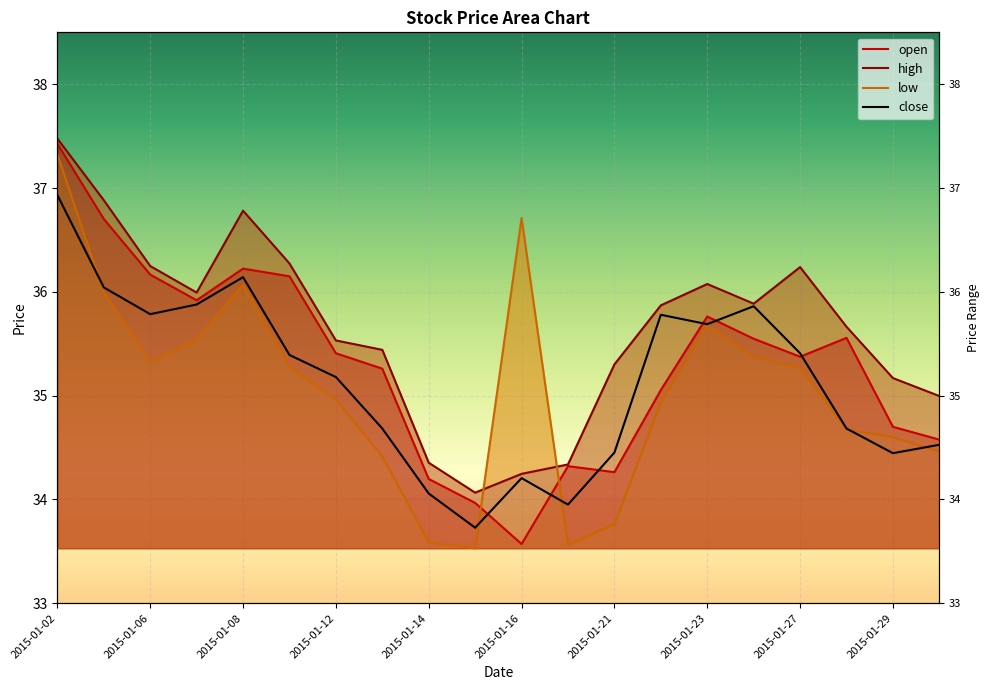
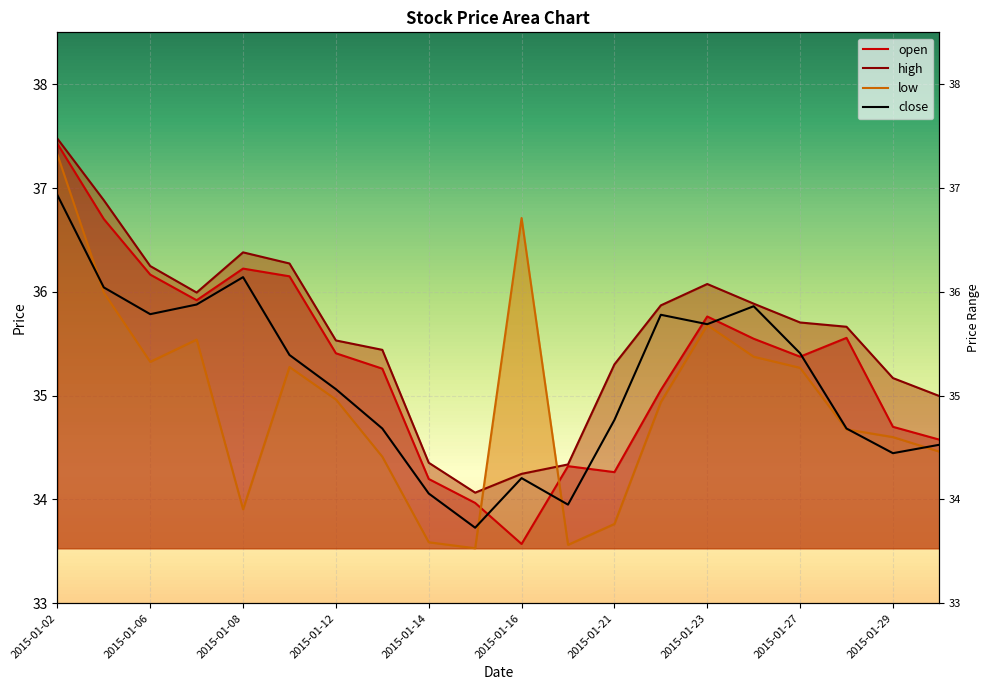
  {
    "open": {
      "2015-01-02": 37.43,
      "2015-01-06": 36.17,
      "2015-01-08": 36.22,
      "2015-01-12": 35.41,
      "2015-01-14": 34.20,
      "2015-01-16": 33.57,
      "2015-01-21": 34.26,
      "2015-01-23": 35.76,
      "2015-01-27": 35.38,
      "2015-01-29": 34.70
    },
    "high": {
-     "2015-01-08": 36.78,
+     "2015-01-08": 36.38,
      "2015-01-16": 34.25,
-     "2015-01-27": 36.24
+     "2015-01-27": 35.70
    },
    "low": {
      "2015-01-02": 37.32,
      "2015-01-06": 35.33,
-     "2015-01-08": 36.07,
+     "2015-01-08": 33.91,
      "2015-01-12": 34.96,
      "2015-01-14": 33.59,
      "2015-01-21": 33.76,
      "2015-01-27": 35.27,
      "2015-01-29": 34.60
    },
    "close": {
      "2015-01-02": 36.93,
      "2015-01-06": 35.78,
      "2015-01-08": 36.14,
-     "2015-01-12": 35.18,
+     "2015-01-12": 35.06,
      "2015-01-14": 34.06,
      "2015-01-16": 34.21,
-     "2015-01-21": 34.45,
+     "2015-01-21": 34.77,
      "2015-01-27": 35.41,
      "2015-01-29": 34.45
    }
  }
